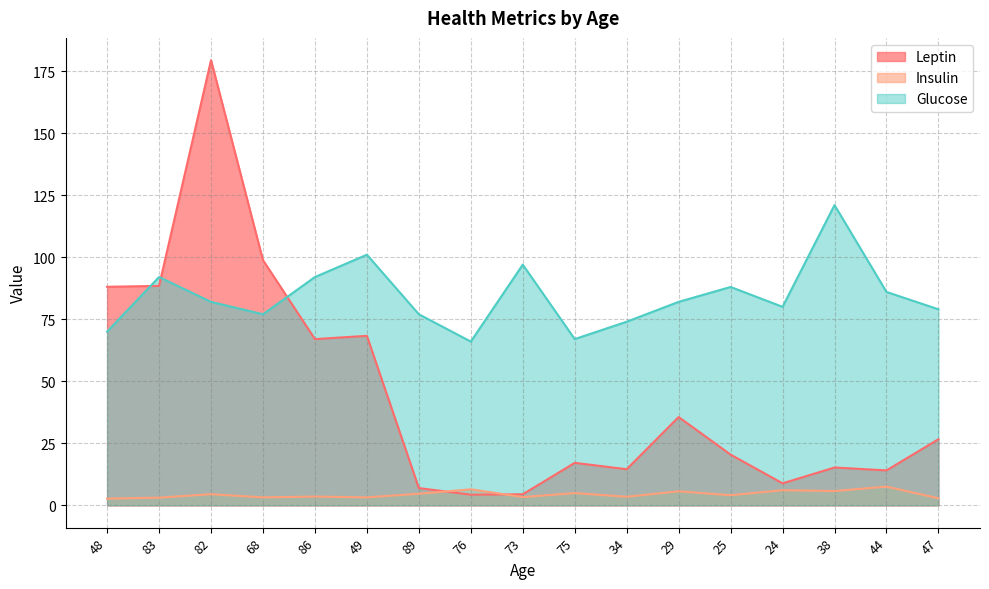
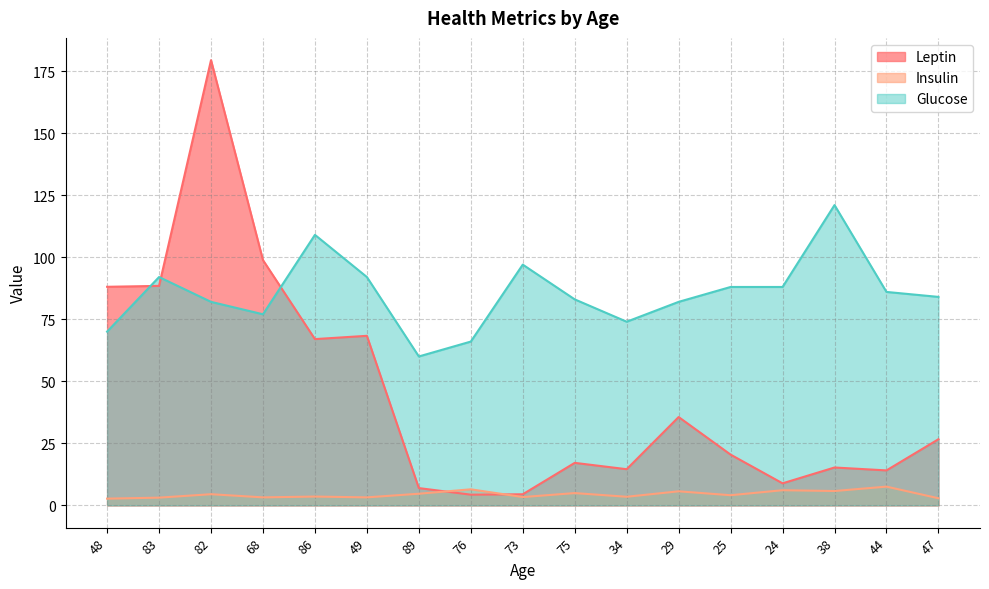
  {
    "Glucose": {
      "48": 70,
      "83": 92,
      "82": 82,
      "68": 77,
-     "86": 92,
-     "49": 101,
-     "89": 77,
+     "86": 109,
+     "49": 92,
+     "89": 60,
      "76": 66,
      "73": 97,
-     "75": 67,
+     "75": 83,
      "34": 74,
      "29": 82,
      "25": 88,
-     "24": 80,
+     "24": 88,
      "38": 121,
      "44": 86,
-     "47": 79
+     "47": 84
    }
  }
